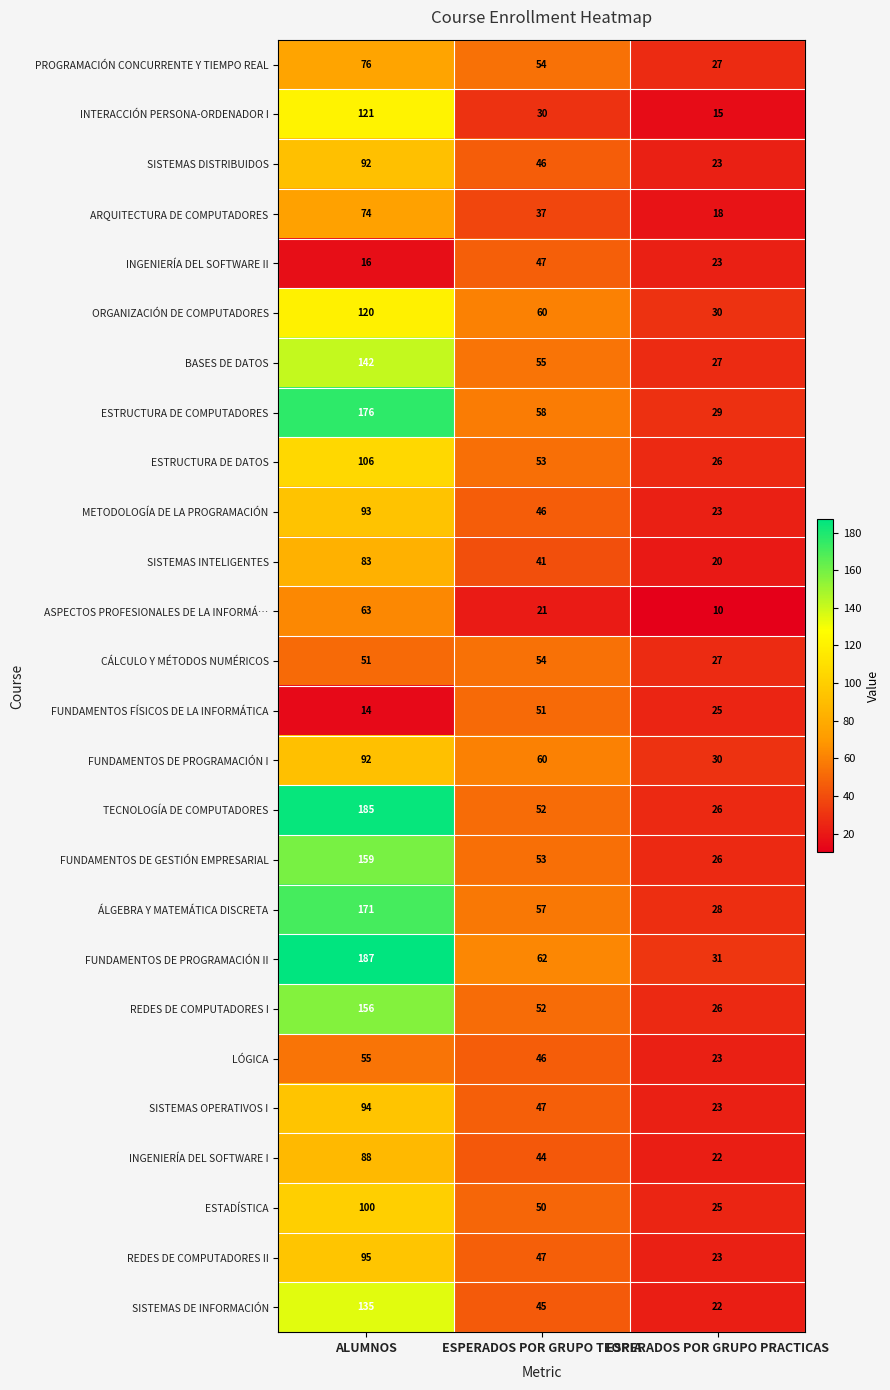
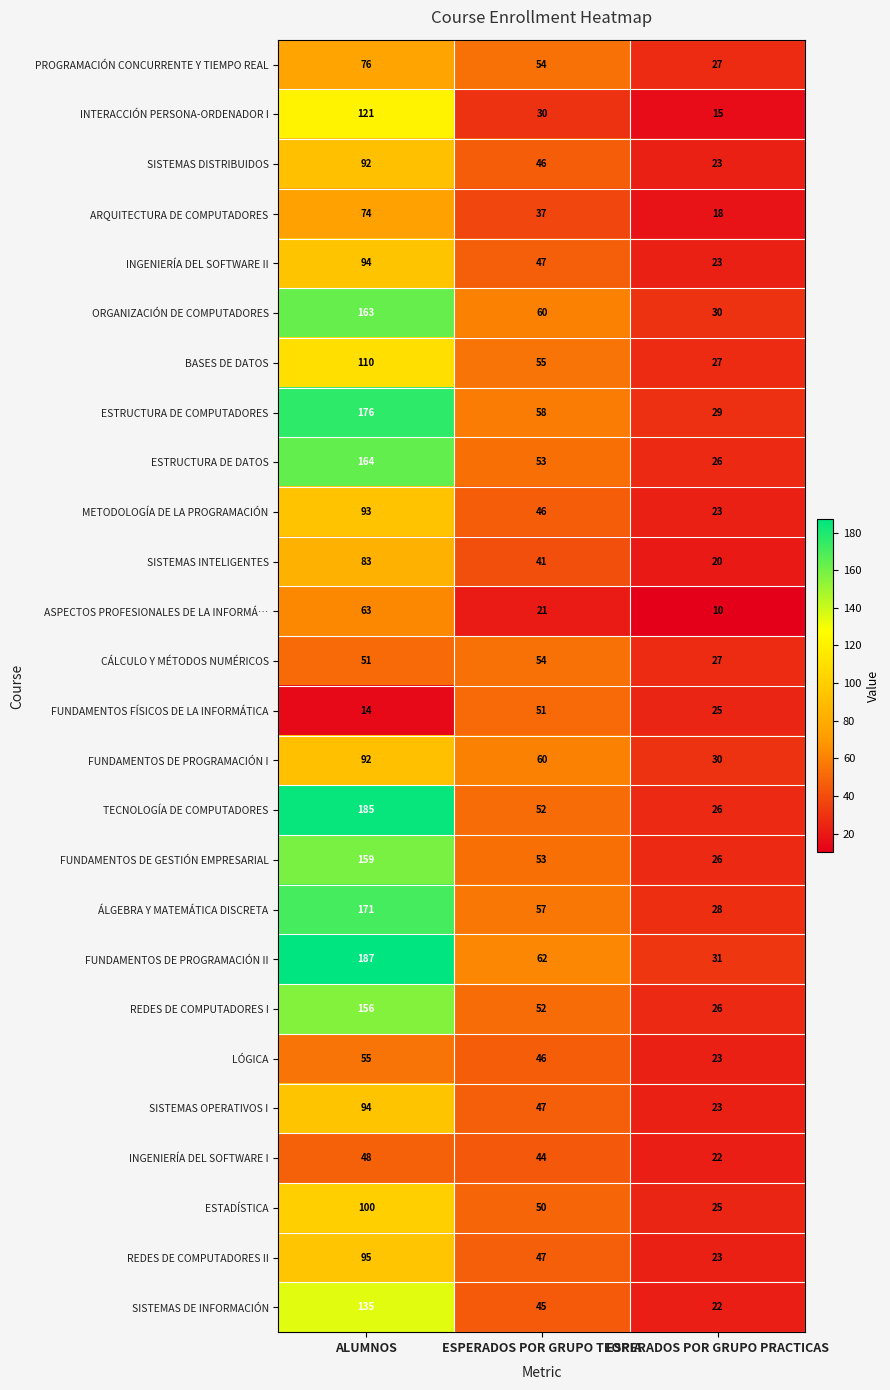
  {
    "PROGRAMACIÓN CONCURRENTE Y TIEMPO REAL": {
      "ALUMNOS": 76
    },
    "INTERACCIÓN PERSONA-ORDENADOR I": {
      "ALUMNOS": 121
    },
    "SISTEMAS DISTRIBUIDOS": {
      "ALUMNOS": 92
    },
    "ARQUITECTURA DE COMPUTADORES": {
      "ALUMNOS": 74
    },
    "INGENIERÍA DEL SOFTWARE II": {
-     "ALUMNOS": 16
+     "ALUMNOS": 94
    },
    "ORGANIZACIÓN DE COMPUTADORES": {
-     "ALUMNOS": 120
+     "ALUMNOS": 163
    },
    "BASES DE DATOS": {
-     "ALUMNOS": 142
+     "ALUMNOS": 110
    },
    "ESTRUCTURA DE COMPUTADORES": {
      "ALUMNOS": 176
    },
    "ESTRUCTURA DE DATOS": {
-     "ALUMNOS": 106
+     "ALUMNOS": 164
    },
    "METODOLOGÍA DE LA PROGRAMACIÓN": {
      "ALUMNOS": 93
    },
    "SISTEMAS INTELIGENTES": {
      "ALUMNOS": 83
    },
    "ASPECTOS PROFESIONALES DE LA INFORMÁ…": {
      "ALUMNOS": 63
    },
    "CÁLCULO Y MÉTODOS NUMÉRICOS": {
      "ALUMNOS": 51
    },
    "FUNDAMENTOS FÍSICOS DE LA INFORMÁTICA": {
      "ALUMNOS": 14
    },
    "FUNDAMENTOS DE PROGRAMACIÓN I": {
      "ALUMNOS": 92
    },
    "TECNOLOGÍA DE COMPUTADORES": {
      "ALUMNOS": 185
    },
    "FUNDAMENTOS DE GESTIÓN EMPRESARIAL": {
      "ALUMNOS": 159
    },
    "ÁLGEBRA Y MATEMÁTICA DISCRETA": {
      "ALUMNOS": 171
    },
    "FUNDAMENTOS DE PROGRAMACIÓN II": {
      "ALUMNOS": 187
    },
    "REDES DE COMPUTADORES I": {
      "ALUMNOS": 156
    },
    "LÓGICA": {
      "ALUMNOS": 55
    },
    "SISTEMAS OPERATIVOS I": {
      "ALUMNOS": 94
    },
    "INGENIERÍA DEL SOFTWARE I": {
-     "ALUMNOS": 88
+     "ALUMNOS": 48
    },
    "ESTADÍSTICA": {
      "ALUMNOS": 100
    },
    "REDES DE COMPUTADORES II": {
      "ALUMNOS": 95
    },
    "SISTEMAS DE INFORMACIÓN": {
      "ALUMNOS": 135
    }
  }
